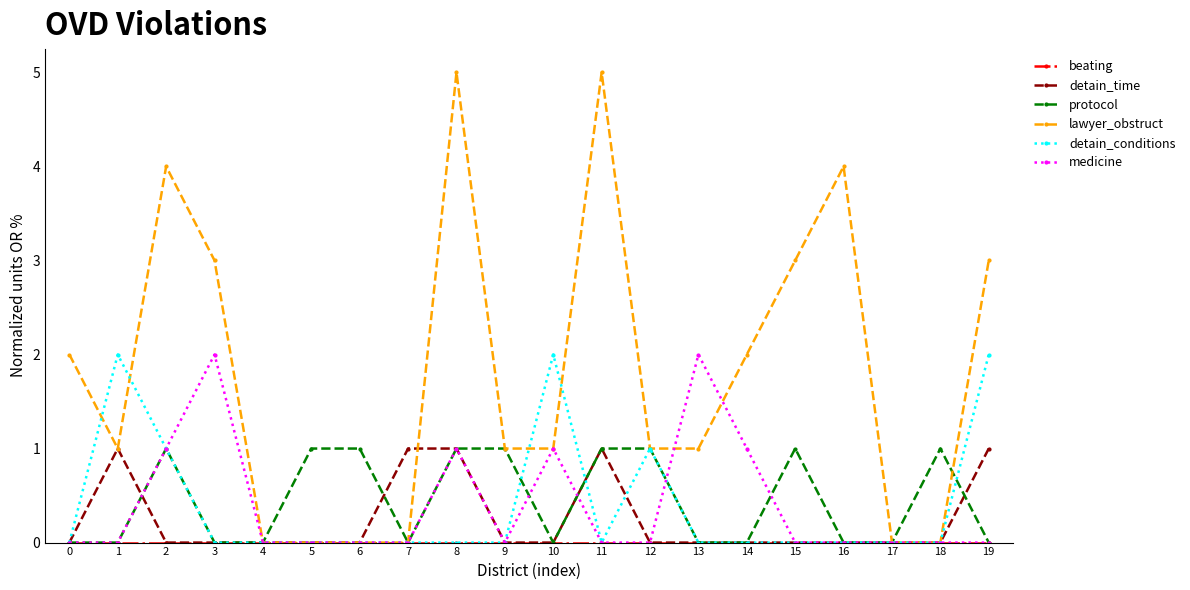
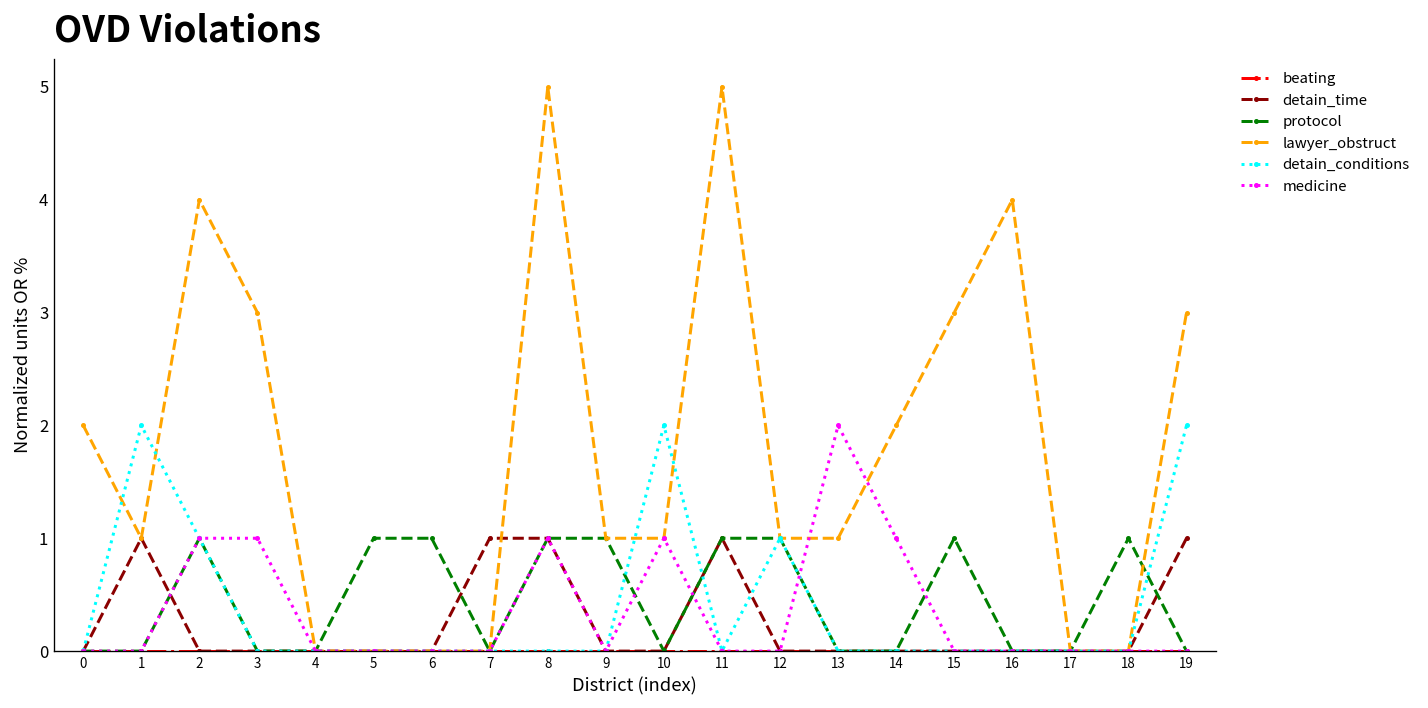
  {
    "detain_time": {
      "7": 1,
      "19": 1
    },
    "protocol": {
      "5": 1,
      "6": 1,
      "15": 1,
      "18": 1
    },
    "lawyer_obstruct": {
      "0": 2,
      "2": 4,
      "3": 3,
      "8": 5,
      "11": 5,
      "13": 1,
      "14": 2,
      "15": 3,
      "16": 4,
      "19": 3
    },
    "detain_conditions": {
      "1": 2,
      "10": 2,
      "19": 2
    },
    "medicine": {
-     "3": 2,
+     "3": 1,
      "13": 2,
      "14": 1
    }
  }
